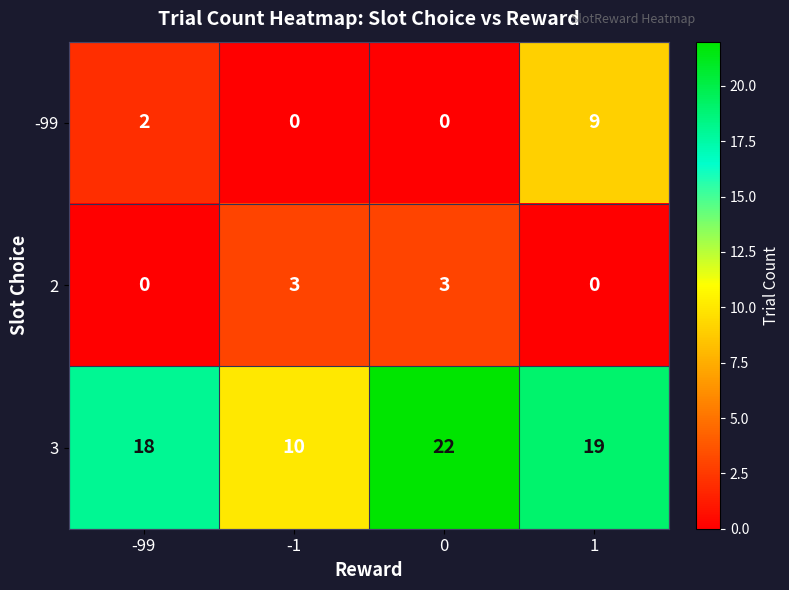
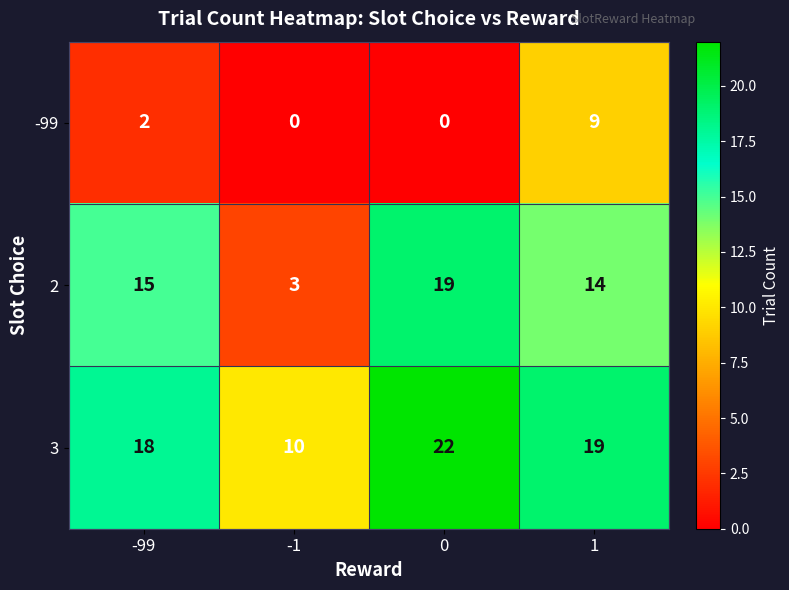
  {
    "-99": {
      "-99": 2,
      "-1": 0,
      "0": 0,
      "1": 9
    },
    "2": {
-     "-99": 0,
+     "-99": 15,
      "-1": 3,
-     "0": 3,
-     "1": 0
+     "0": 19,
+     "1": 14
    },
    "3": {
      "-99": 18,
      "-1": 10,
      "0": 22,
      "1": 19
    }
  }
